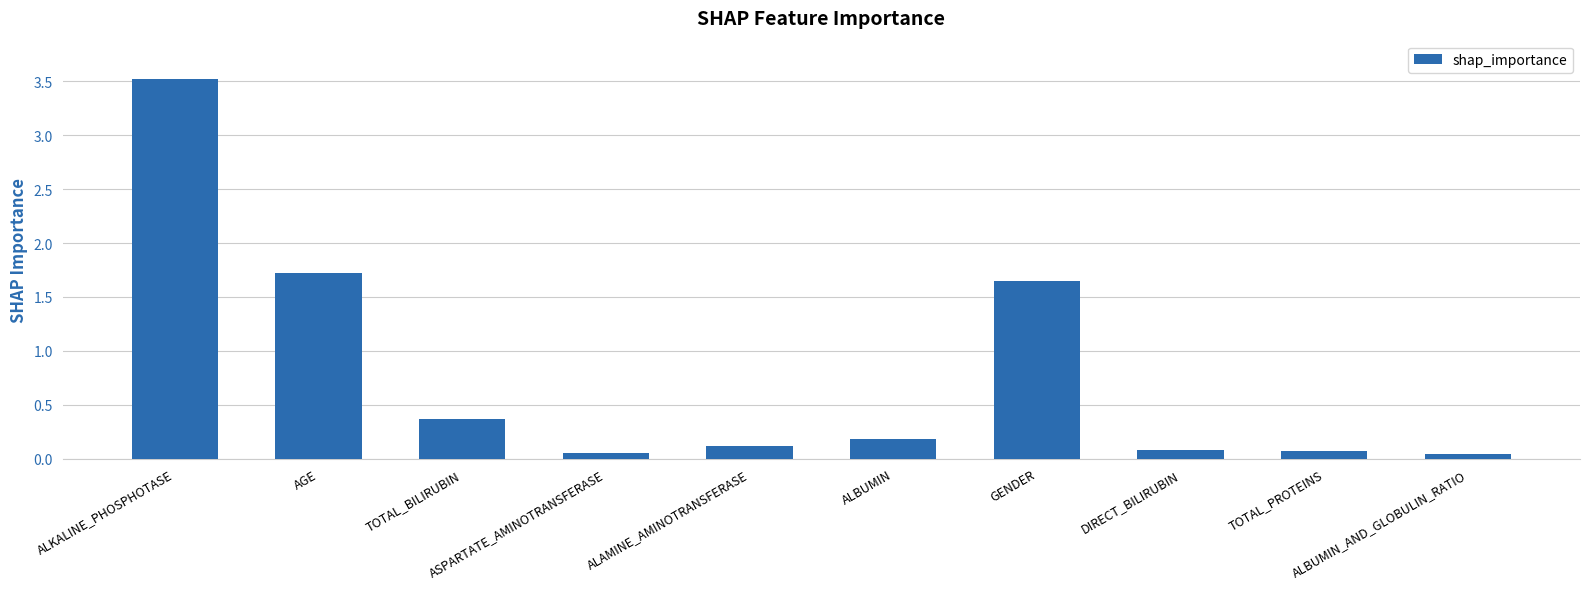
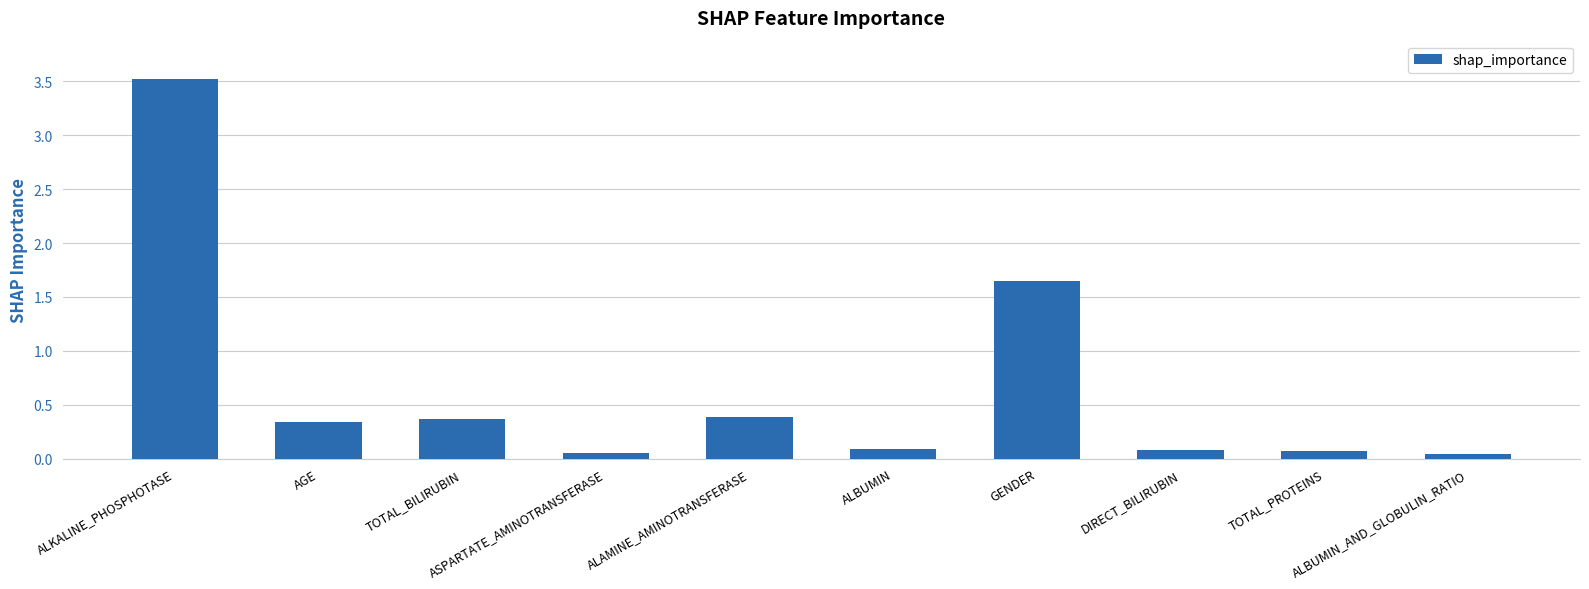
  {
    "ALKALINE_PHOSPHOTASE": 3.53,
-   "AGE": 1.72,
+   "AGE": 0.34,
    "TOTAL_BILIRUBIN": 0.37,
    "ASPARTATE_AMINOTRANSFERASE": 0.05,
-   "ALAMINE_AMINOTRANSFERASE": 0.12,
-   "ALBUMIN": 0.18,
+   "ALAMINE_AMINOTRANSFERASE": 0.39,
+   "ALBUMIN": 0.09,
    "GENDER": 1.65,
    "DIRECT_BILIRUBIN": 0.08,
    "TOTAL_PROTEINS": 0.07,
    "ALBUMIN_AND_GLOBULIN_RATIO": 0.04
  }
